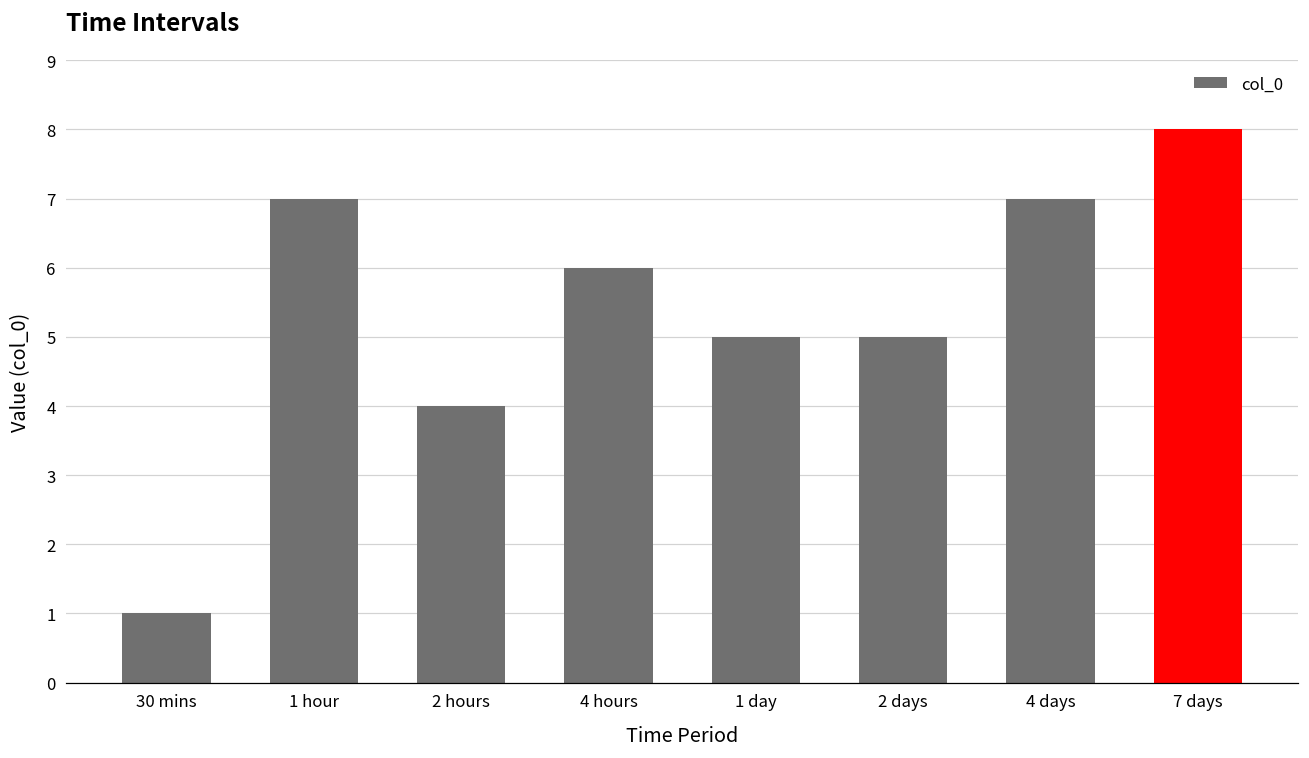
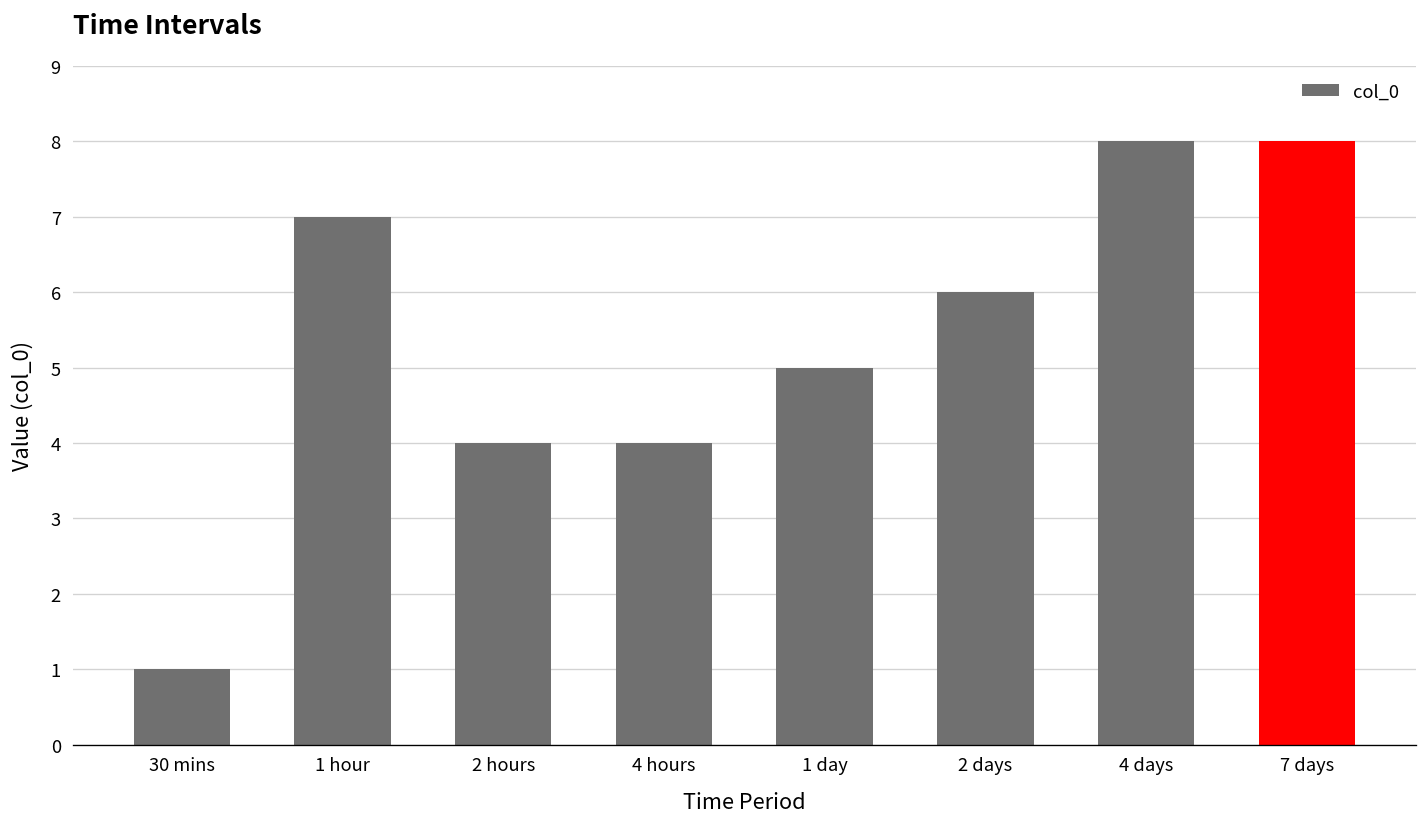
  {
    "30 mins": 1,
    "1 hour": 7,
    "2 hours": 4,
-   "4 hours": 6,
+   "4 hours": 4,
    "1 day": 5,
-   "2 days": 5,
-   "4 days": 7,
+   "2 days": 6,
+   "4 days": 8,
    "7 days": 8
  }
